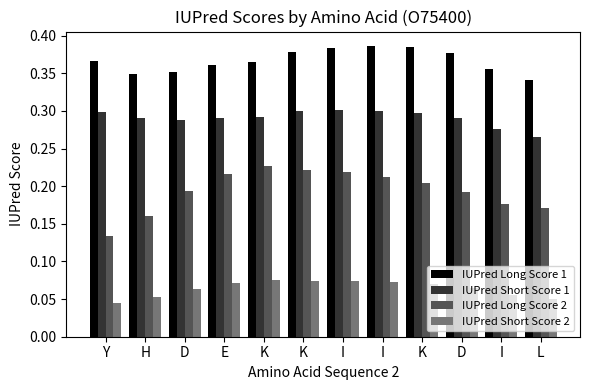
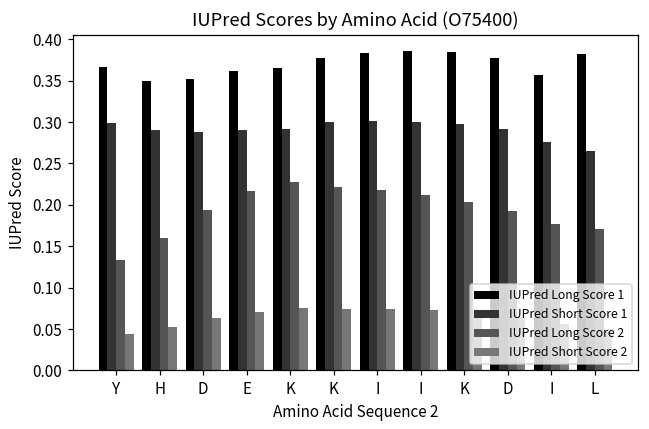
  {
    "IUPred Long Score 1": {
      "Y": 0.37,
      "H": 0.35,
      "E": 0.36,
-     "L": 0.34
+     "L": 0.38
    }
  }
